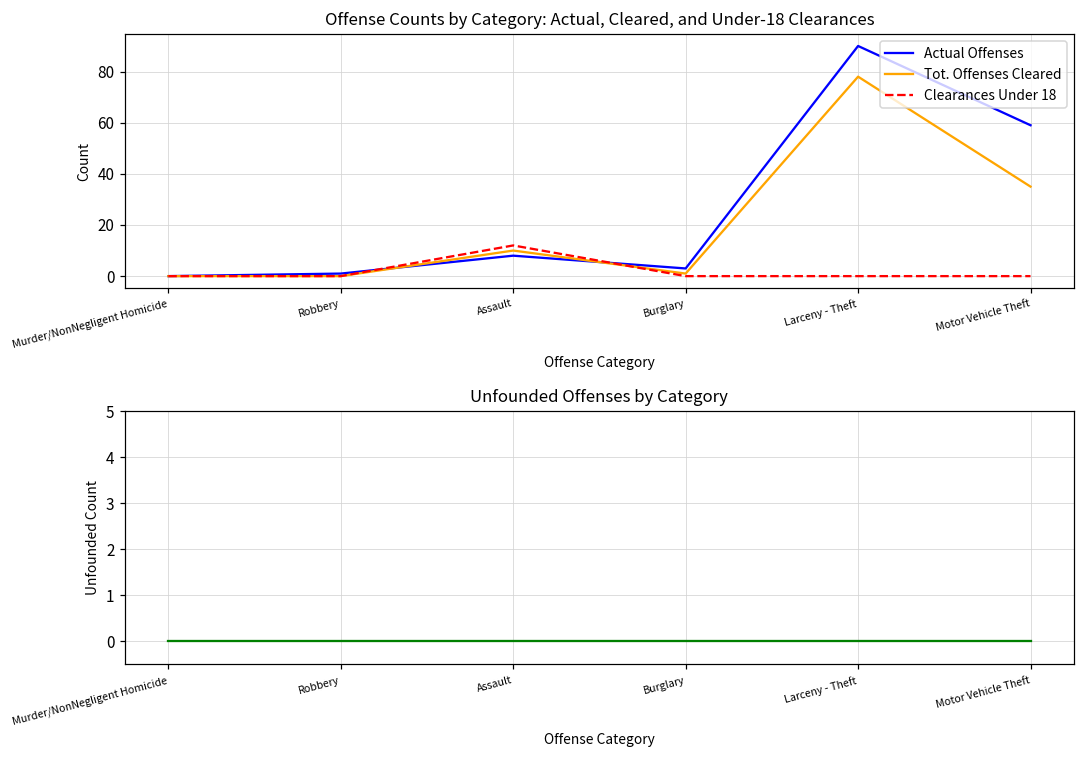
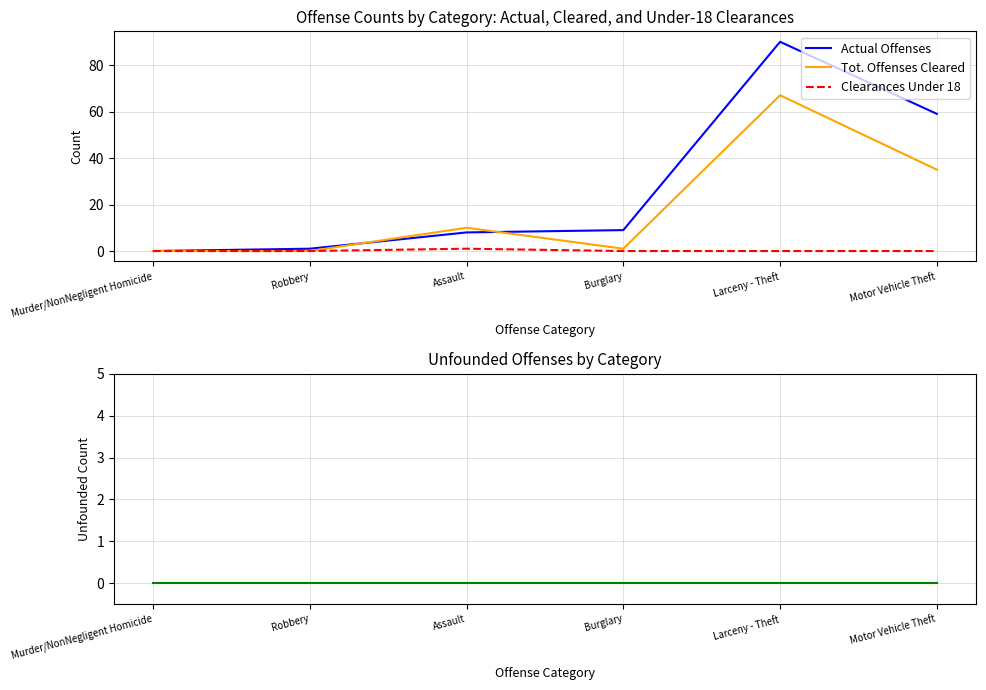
  {
    "Offense Counts by Category: Actual, Cleared, and Under-18 Clearances": {
      "Actual Offenses": {
        "Assault": 8,
-       "Burglary": 3,
+       "Burglary": 9,
        "Larceny - Theft": 90,
        "Motor Vehicle Theft": 59
      },
      "Tot. Offenses Cleared": {
        "Assault": 10,
-       "Larceny - Theft": 78,
+       "Larceny - Theft": 67,
        "Motor Vehicle Theft": 35
      },
      "Clearances Under 18": {
-       "Assault": 12,
+       "Assault": 1,
        "Larceny - Theft": 0,
        "Motor Vehicle Theft": 0
      }
    },
    "Unfounded Offenses by Category": {
      "Murder/NonNegligent Homicide": 0.0,
      "Robbery": 0.0,
      "Assault": 0.0,
      "Burglary": 0.0,
      "Larceny - Theft": 0.0,
      "Motor Vehicle Theft": 0.0
    }
  }
